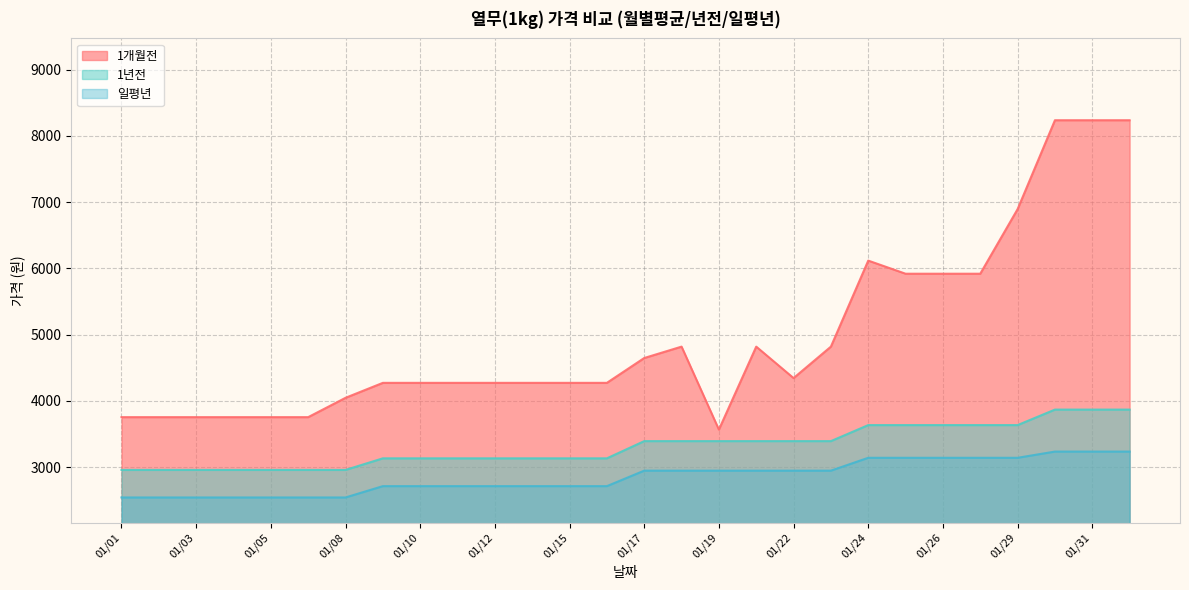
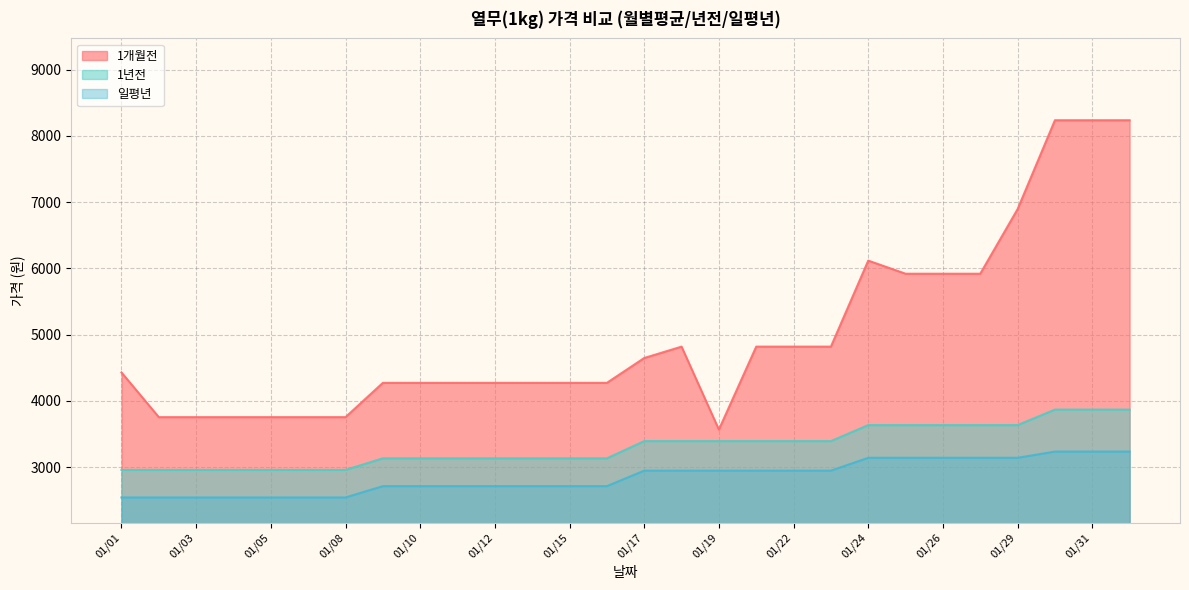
  {
    "1개월전": {
-     "01/01": 3800,
+     "01/01": 4400,
      "01/03": 3800,
      "01/05": 3800,
-     "01/08": 4000,
+     "01/08": 3800,
      "01/10": 4300,
      "01/12": 4300,
      "01/15": 4300,
      "01/17": 4600,
      "01/19": 3600,
-     "01/22": 4300,
+     "01/22": 4800,
      "01/24": 6100,
      "01/26": 5900,
      "01/29": 6900,
      "01/31": 8200
    }
  }
